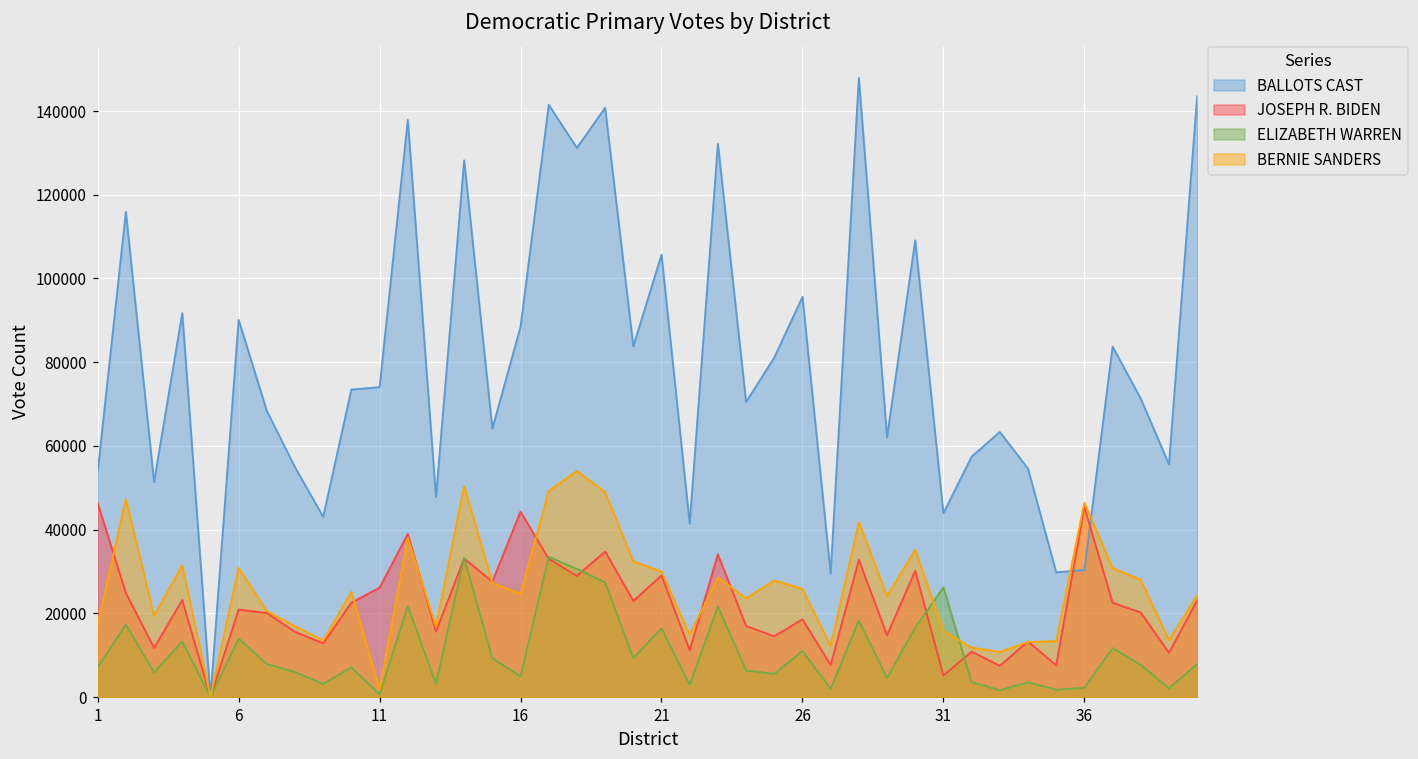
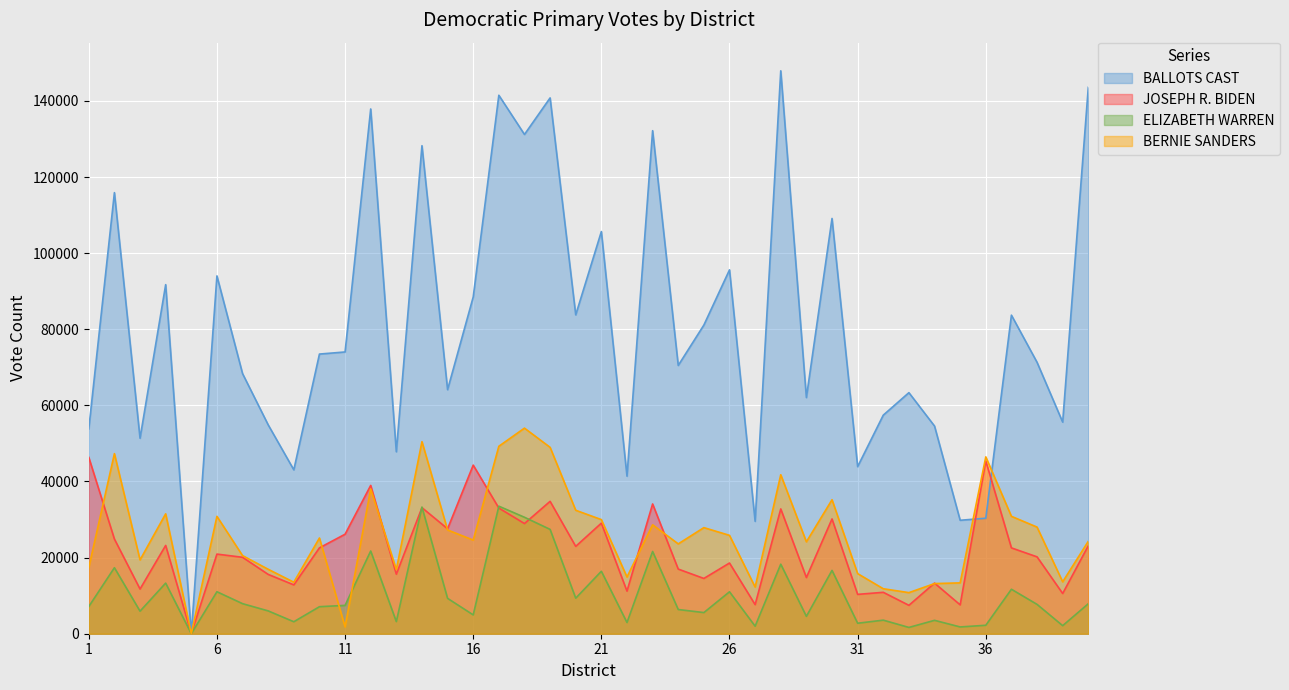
  {
    "BALLOTS CAST": {
      "1": 54000,
-     "6": 90000,
+     "6": 94000,
      "11": 74000,
      "16": 88000,
      "21": 106000,
      "26": 96000,
      "31": 44000,
      "36": 30000
    },
    "JOSEPH R. BIDEN": {
      "1": 46000,
      "6": 21000,
      "11": 26000,
      "16": 44000,
      "21": 29000,
      "26": 19000,
-     "31": 5000,
+     "31": 10000,
      "36": 45000
    },
    "ELIZABETH WARREN": {
      "1": 7000,
-     "6": 14000,
-     "11": 1000,
+     "6": 11000,
+     "11": 7000,
      "16": 5000,
      "21": 16000,
      "26": 11000,
-     "31": 26000,
+     "31": 3000,
      "36": 2000
    },
    "BERNIE SANDERS": {
      "1": 17000,
      "6": 31000,
      "11": 2000,
      "16": 25000,
      "21": 30000,
      "26": 26000,
      "31": 16000,
      "36": 46000
    }
  }
